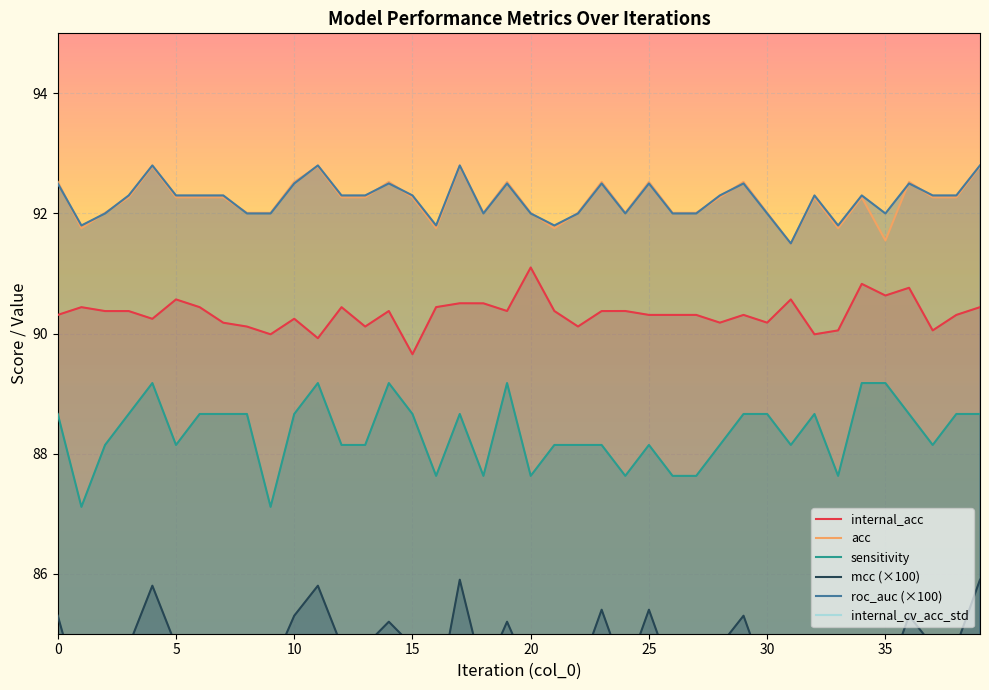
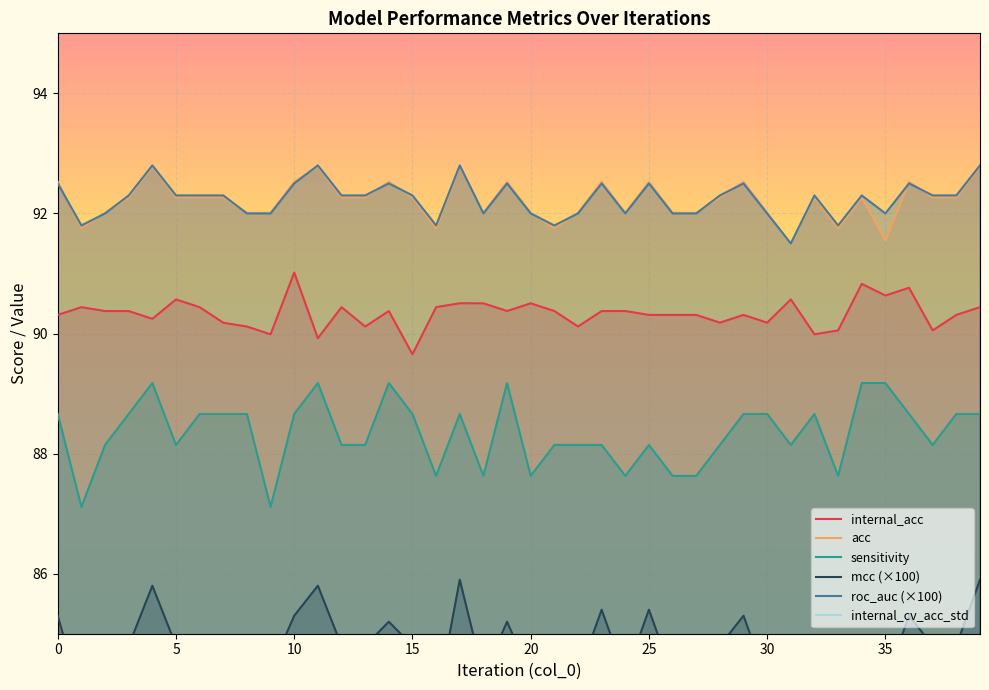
  {
    "internal_acc": {
      "0": 90.3,
      "5": 90.6,
-     "10": 90.2,
+     "10": 91.0,
      "15": 89.7,
-     "20": 91.1,
+     "20": 90.5,
      "25": 90.3,
      "30": 90.2,
      "35": 90.6
    },
    "acc": {
      "35": 91.6
    },
    "mcc (×100)": {
      "0": 85.3,
      "10": 85.3,
      "25": 85.4
    }
  }
